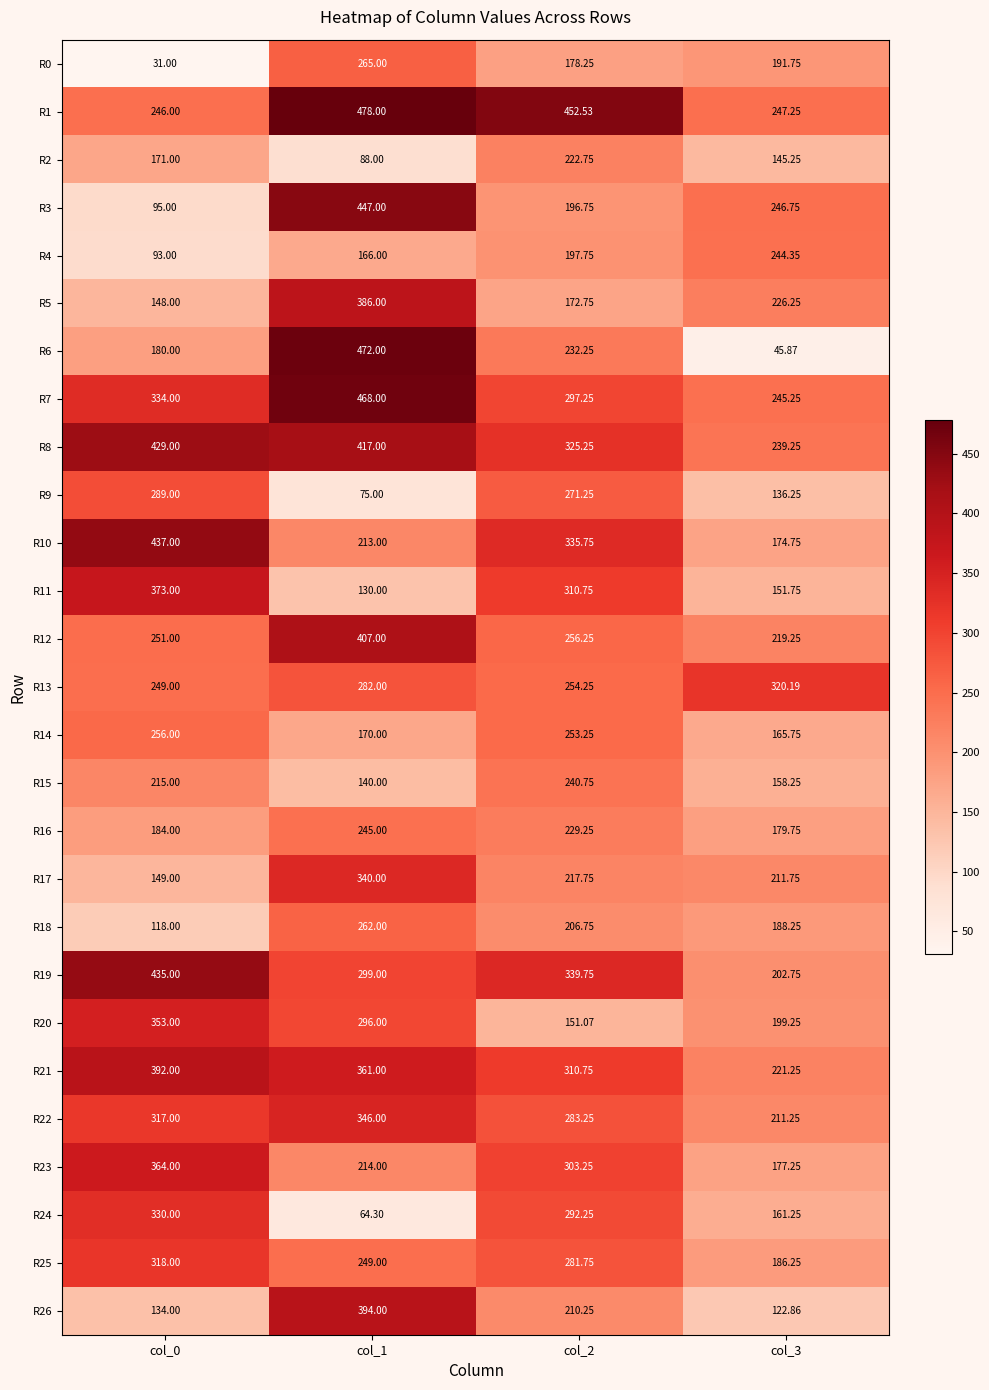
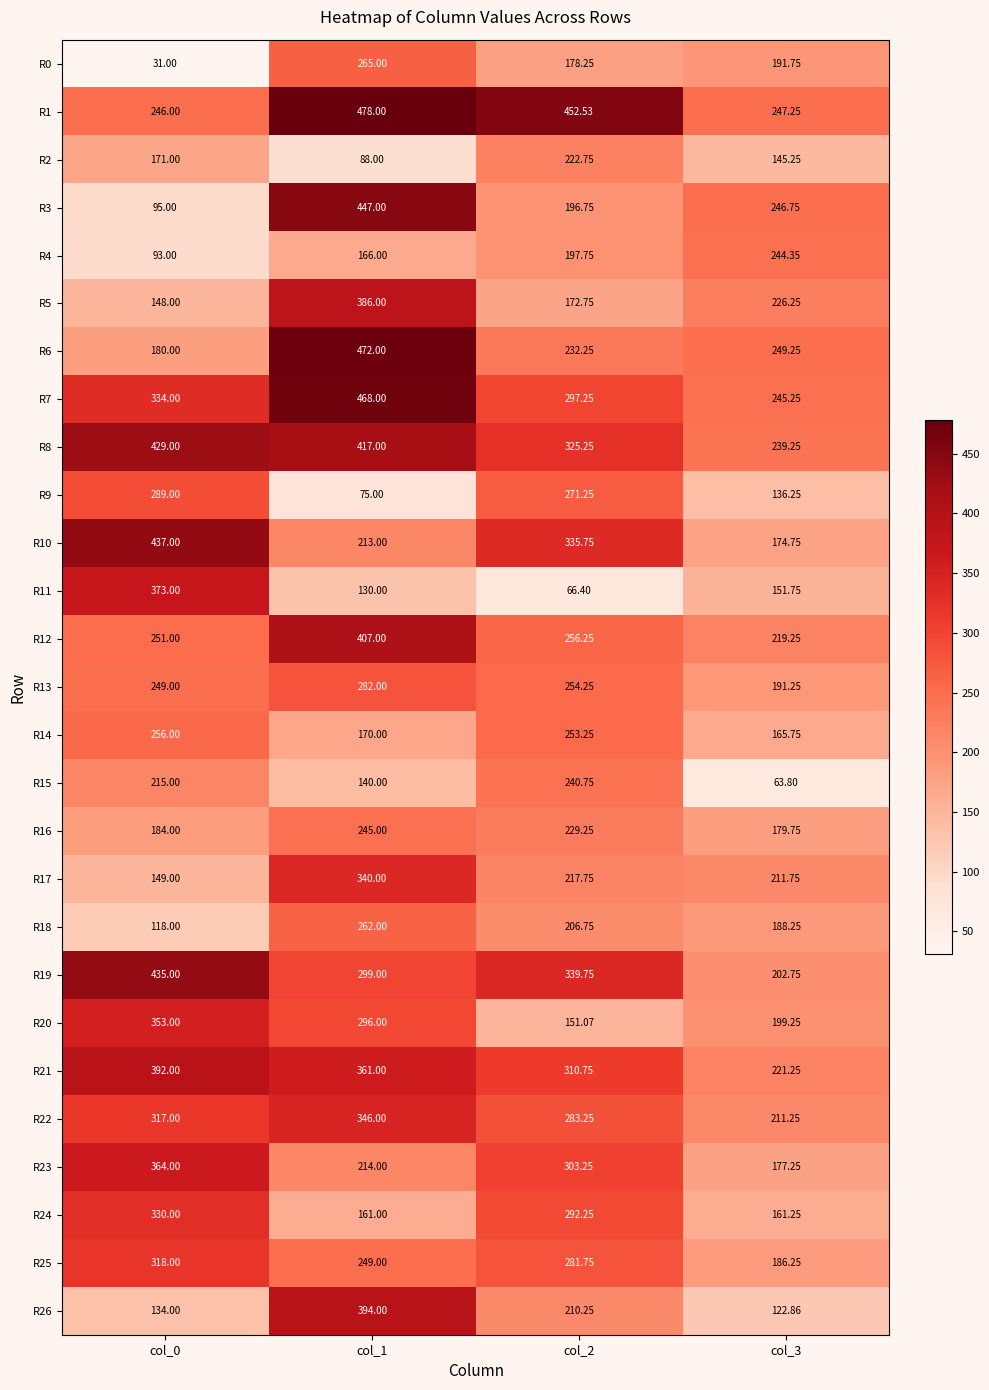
  {
    "R0": {
      "col_0": 31.00,
      "col_1": 265.00,
      "col_2": 178.25,
      "col_3": 191.75
    },
    "R1": {
      "col_0": 246.00,
      "col_1": 478.00,
      "col_2": 452.53,
      "col_3": 247.25
    },
    "R2": {
      "col_0": 171.00,
      "col_1": 88.00,
      "col_2": 222.75,
      "col_3": 145.25
    },
    "R3": {
      "col_0": 95.00,
      "col_1": 447.00,
      "col_2": 196.75,
      "col_3": 246.75
    },
    "R4": {
      "col_0": 93.00,
      "col_1": 166.00,
      "col_2": 197.75,
      "col_3": 244.35
    },
    "R5": {
      "col_0": 148.00,
      "col_1": 386.00,
      "col_2": 172.75,
      "col_3": 226.25
    },
    "R6": {
      "col_0": 180.00,
      "col_1": 472.00,
      "col_2": 232.25,
-     "col_3": 45.87
+     "col_3": 249.25
    },
    "R7": {
      "col_0": 334.00,
      "col_1": 468.00,
      "col_2": 297.25,
      "col_3": 245.25
    },
    "R8": {
      "col_0": 429.00,
      "col_1": 417.00,
      "col_2": 325.25,
      "col_3": 239.25
    },
    "R9": {
      "col_0": 289.00,
      "col_1": 75.00,
      "col_2": 271.25,
      "col_3": 136.25
    },
    "R10": {
      "col_0": 437.00,
      "col_1": 213.00,
      "col_2": 335.75,
      "col_3": 174.75
    },
    "R11": {
      "col_0": 373.00,
      "col_1": 130.00,
-     "col_2": 310.75,
+     "col_2": 66.40,
      "col_3": 151.75
    },
    "R12": {
      "col_0": 251.00,
      "col_1": 407.00,
      "col_2": 256.25,
      "col_3": 219.25
    },
    "R13": {
      "col_0": 249.00,
      "col_1": 282.00,
      "col_2": 254.25,
-     "col_3": 320.19
+     "col_3": 191.25
    },
    "R14": {
      "col_0": 256.00,
      "col_1": 170.00,
      "col_2": 253.25,
      "col_3": 165.75
    },
    "R15": {
      "col_0": 215.00,
      "col_1": 140.00,
      "col_2": 240.75,
-     "col_3": 158.25
+     "col_3": 63.80
    },
    "R16": {
      "col_0": 184.00,
      "col_1": 245.00,
      "col_2": 229.25,
      "col_3": 179.75
    },
    "R17": {
      "col_0": 149.00,
      "col_1": 340.00,
      "col_2": 217.75,
      "col_3": 211.75
    },
    "R18": {
      "col_0": 118.00,
      "col_1": 262.00,
      "col_2": 206.75,
      "col_3": 188.25
    },
    "R19": {
      "col_0": 435.00,
      "col_1": 299.00,
      "col_2": 339.75,
      "col_3": 202.75
    },
    "R20": {
      "col_0": 353.00,
      "col_1": 296.00,
      "col_2": 151.07,
      "col_3": 199.25
    },
    "R21": {
      "col_0": 392.00,
      "col_1": 361.00,
      "col_2": 310.75,
      "col_3": 221.25
    },
    "R22": {
      "col_0": 317.00,
      "col_1": 346.00,
      "col_2": 283.25,
      "col_3": 211.25
    },
    "R23": {
      "col_0": 364.00,
      "col_1": 214.00,
      "col_2": 303.25,
      "col_3": 177.25
    },
    "R24": {
      "col_0": 330.00,
-     "col_1": 64.30,
+     "col_1": 161.00,
      "col_2": 292.25,
      "col_3": 161.25
    },
    "R25": {
      "col_0": 318.00,
      "col_1": 249.00,
      "col_2": 281.75,
      "col_3": 186.25
    },
    "R26": {
      "col_0": 134.00,
      "col_1": 394.00,
      "col_2": 210.25,
      "col_3": 122.86
    }
  }
